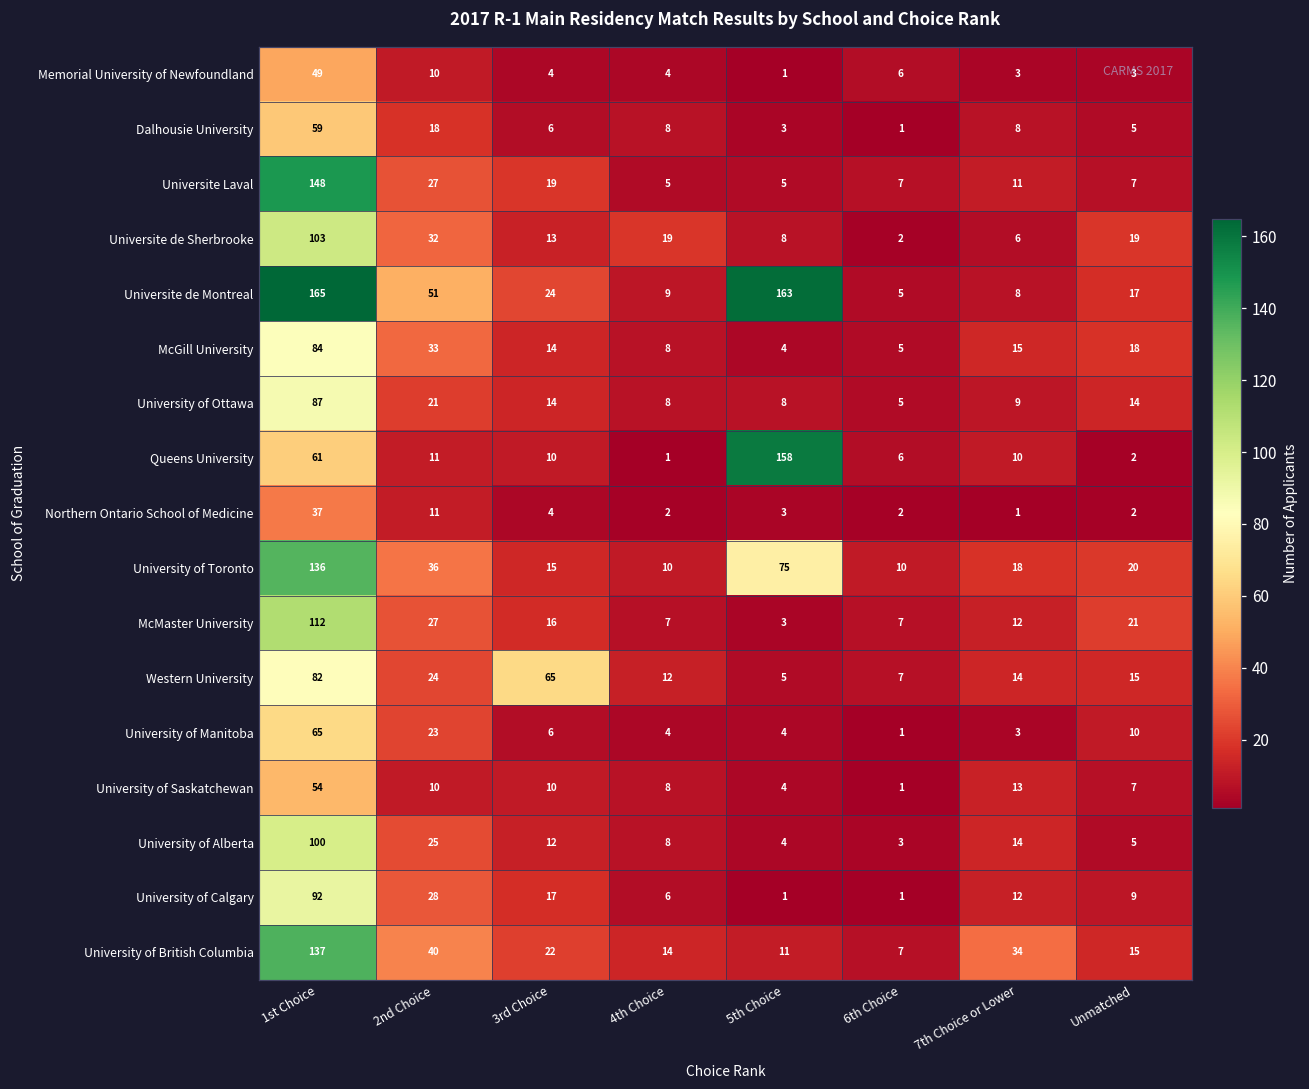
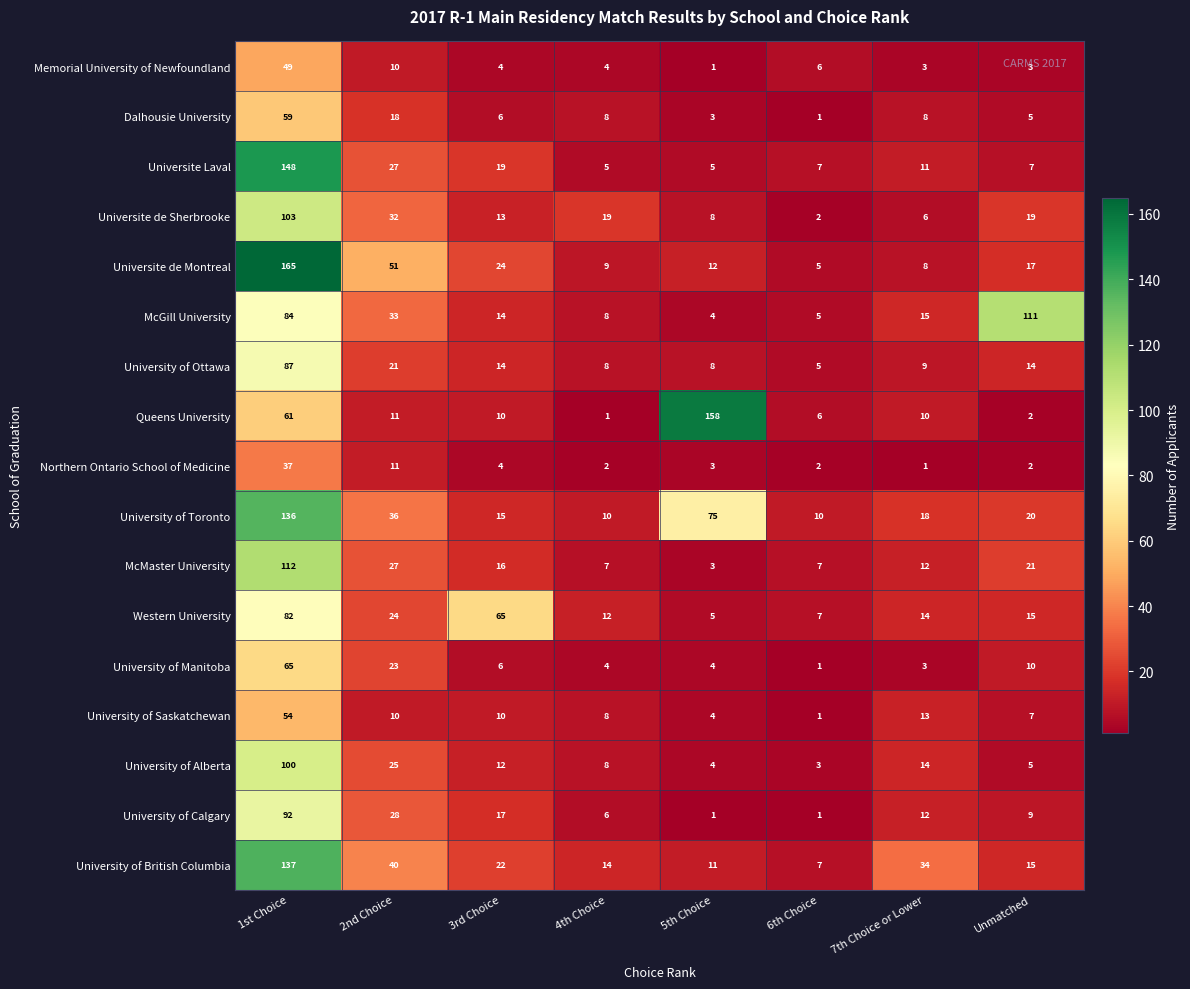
  {
    "Memorial University of Newfoundland": {
      "1st Choice": 49,
      "2nd Choice": 10,
      "3rd Choice": 4,
      "4th Choice": 4,
      "5th Choice": 1,
      "6th Choice": 6,
      "7th Choice or Lower": 3,
      "Unmatched": 2017
    },
    "Dalhousie University": {
      "1st Choice": 59,
      "2nd Choice": 18,
      "3rd Choice": 6,
      "4th Choice": 8,
      "5th Choice": 3,
      "6th Choice": 1,
      "7th Choice or Lower": 8,
      "Unmatched": 5
    },
    "Universite Laval": {
      "1st Choice": 148,
      "2nd Choice": 27,
      "3rd Choice": 19,
      "4th Choice": 5,
      "5th Choice": 5,
      "6th Choice": 7,
      "7th Choice or Lower": 11,
      "Unmatched": 7
    },
    "Universite de Sherbrooke": {
      "1st Choice": 103,
      "2nd Choice": 32,
      "3rd Choice": 13,
      "4th Choice": 19,
      "5th Choice": 8,
      "6th Choice": 2,
      "7th Choice or Lower": 6,
      "Unmatched": 19
    },
    "Universite de Montreal": {
      "1st Choice": 165,
      "2nd Choice": 51,
      "3rd Choice": 24,
      "4th Choice": 9,
-     "5th Choice": 163,
+     "5th Choice": 12,
      "6th Choice": 5,
      "7th Choice or Lower": 8,
      "Unmatched": 17
    },
    "McGill University": {
      "1st Choice": 84,
      "2nd Choice": 33,
      "3rd Choice": 14,
      "4th Choice": 8,
      "5th Choice": 4,
      "6th Choice": 5,
      "7th Choice or Lower": 15,
-     "Unmatched": 18
+     "Unmatched": 111
    },
    "University of Ottawa": {
      "1st Choice": 87,
      "2nd Choice": 21,
      "3rd Choice": 14,
      "4th Choice": 8,
      "5th Choice": 8,
      "6th Choice": 5,
      "7th Choice or Lower": 9,
      "Unmatched": 14
    },
    "Queens University": {
      "1st Choice": 61,
      "2nd Choice": 11,
      "3rd Choice": 10,
      "4th Choice": 1,
      "5th Choice": 158,
      "6th Choice": 6,
      "7th Choice or Lower": 10,
      "Unmatched": 2
    },
    "Northern Ontario School of Medicine": {
      "1st Choice": 37,
      "2nd Choice": 11,
      "3rd Choice": 4,
      "4th Choice": 2,
      "5th Choice": 3,
      "6th Choice": 2,
      "7th Choice or Lower": 1,
      "Unmatched": 2
    },
    "University of Toronto": {
      "1st Choice": 136,
      "2nd Choice": 36,
      "3rd Choice": 15,
      "4th Choice": 10,
      "5th Choice": 75,
      "6th Choice": 10,
      "7th Choice or Lower": 18,
      "Unmatched": 20
    },
    "McMaster University": {
      "1st Choice": 112,
      "2nd Choice": 27,
      "3rd Choice": 16,
      "4th Choice": 7,
      "5th Choice": 3,
      "6th Choice": 7,
      "7th Choice or Lower": 12,
      "Unmatched": 21
    },
    "Western University": {
      "1st Choice": 82,
      "2nd Choice": 24,
      "3rd Choice": 65,
      "4th Choice": 12,
      "5th Choice": 5,
      "6th Choice": 7,
      "7th Choice or Lower": 14,
      "Unmatched": 15
    },
    "University of Manitoba": {
      "1st Choice": 65,
      "2nd Choice": 23,
      "3rd Choice": 6,
      "4th Choice": 4,
      "5th Choice": 4,
      "6th Choice": 1,
      "7th Choice or Lower": 3,
      "Unmatched": 10
    },
    "University of Saskatchewan": {
      "1st Choice": 54,
      "2nd Choice": 10,
      "3rd Choice": 10,
      "4th Choice": 8,
      "5th Choice": 4,
      "6th Choice": 1,
      "7th Choice or Lower": 13,
      "Unmatched": 7
    },
    "University of Alberta": {
      "1st Choice": 100,
      "2nd Choice": 25,
      "3rd Choice": 12,
      "4th Choice": 8,
      "5th Choice": 4,
      "6th Choice": 3,
      "7th Choice or Lower": 14,
      "Unmatched": 5
    },
    "University of Calgary": {
      "1st Choice": 92,
      "2nd Choice": 28,
      "3rd Choice": 17,
      "4th Choice": 6,
      "5th Choice": 1,
      "6th Choice": 1,
      "7th Choice or Lower": 12,
      "Unmatched": 9
    },
    "University of British Columbia": {
      "1st Choice": 137,
      "2nd Choice": 40,
      "3rd Choice": 22,
      "4th Choice": 14,
      "5th Choice": 11,
      "6th Choice": 7,
      "7th Choice or Lower": 34,
      "Unmatched": 15
    }
  }
